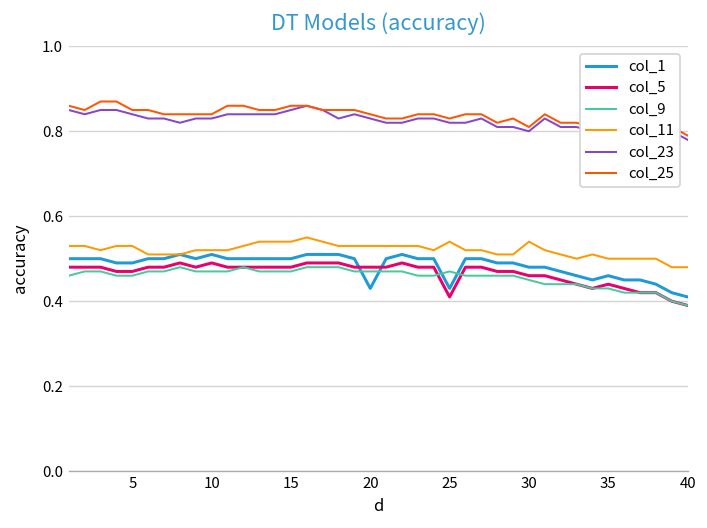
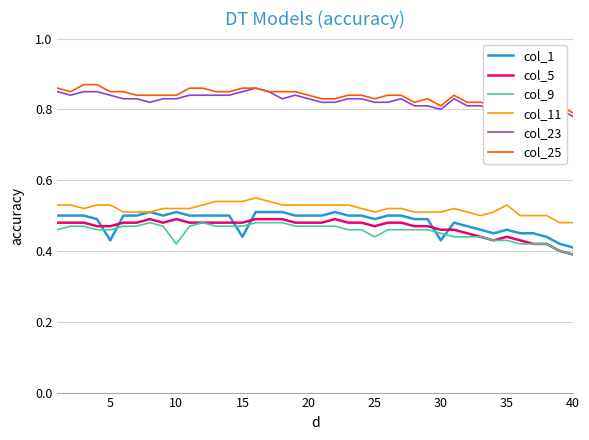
  {
    "col_1": {
-     "5": 0.49,
+     "5": 0.43,
      "10": 0.51,
-     "15": 0.50,
-     "20": 0.43,
-     "25": 0.43,
-     "30": 0.48,
+     "15": 0.44,
+     "20": 0.50,
+     "25": 0.49,
+     "30": 0.43,
      "35": 0.46,
      "40": 0.41
    },
    "col_5": {
      "5": 0.47,
      "10": 0.49,
      "15": 0.48,
      "20": 0.48,
-     "25": 0.41,
+     "25": 0.47,
      "30": 0.46,
      "35": 0.44
    },
    "col_9": {
      "5": 0.46,
-     "10": 0.47,
+     "10": 0.42,
      "15": 0.47,
      "20": 0.47,
-     "25": 0.47,
+     "25": 0.44,
      "30": 0.45,
      "35": 0.43
    },
    "col_11": {
      "5": 0.53,
      "10": 0.52,
      "15": 0.54,
      "20": 0.53,
-     "25": 0.54,
-     "30": 0.54,
-     "35": 0.50,
+     "25": 0.51,
+     "30": 0.51,
+     "35": 0.53,
      "40": 0.48
    },
    "col_23": {
      "5": 0.84,
      "10": 0.83,
      "15": 0.85,
      "20": 0.83,
      "25": 0.82,
      "30": 0.80,
      "40": 0.78
    },
    "col_25": {
      "5": 0.85,
      "10": 0.84,
      "15": 0.86,
      "20": 0.84,
      "25": 0.83,
      "30": 0.81,
      "40": 0.79
    }
  }
